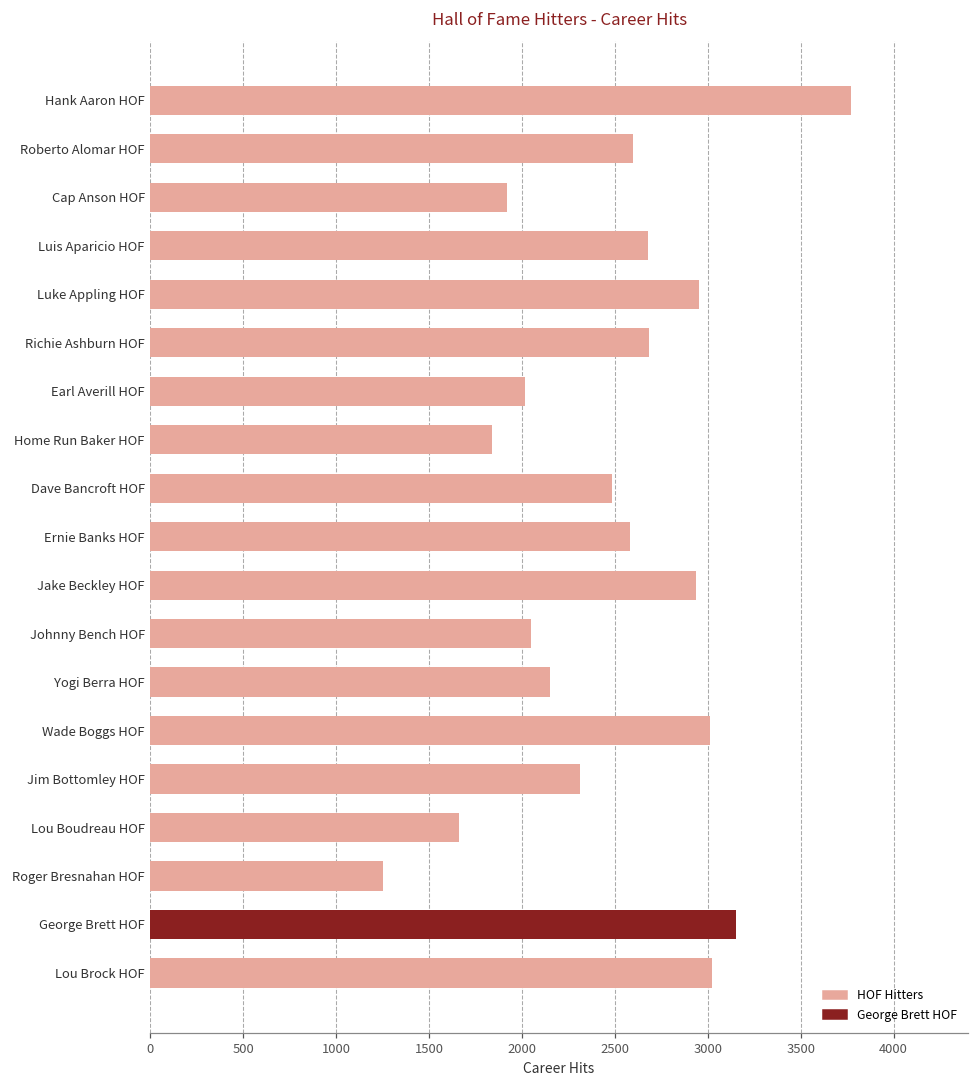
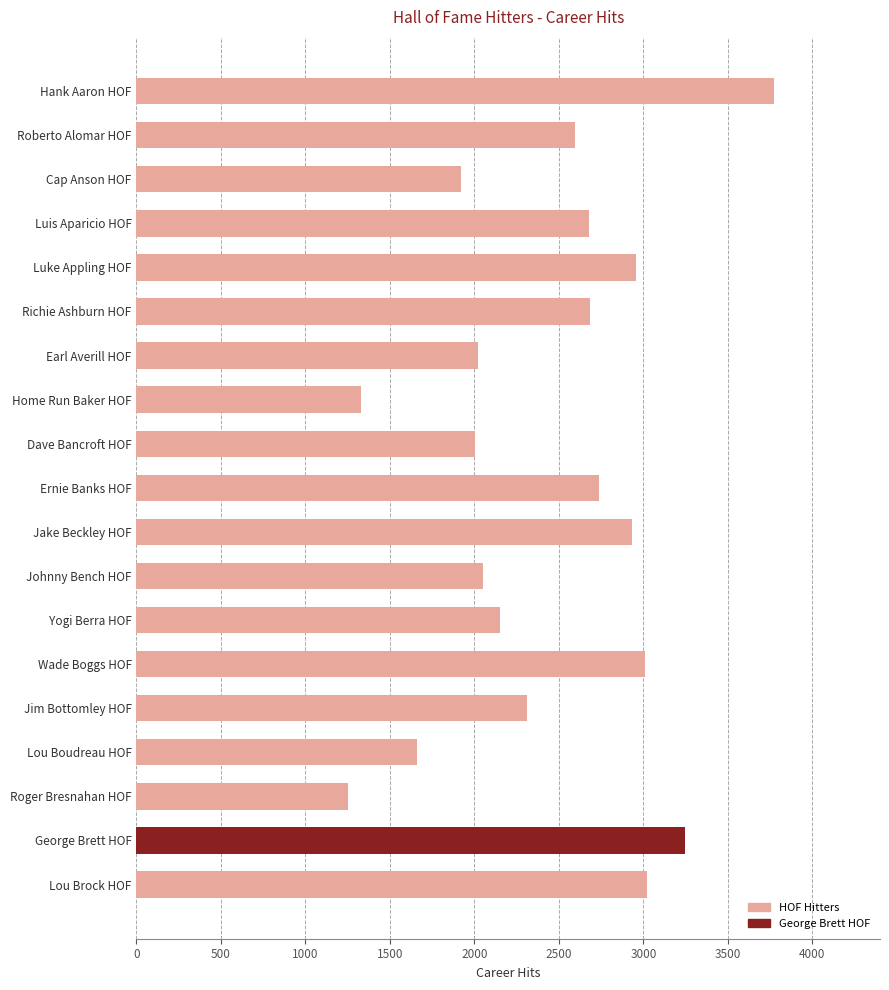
  {
    "Hank Aaron HOF": 3770,
    "Roberto Alomar HOF": 2600,
    "Cap Anson HOF": 1920,
    "Luis Aparicio HOF": 2680,
    "Luke Appling HOF": 2960,
    "Richie Ashburn HOF": 2680,
    "Earl Averill HOF": 2020,
-   "Home Run Baker HOF": 1840,
-   "Dave Bancroft HOF": 2480,
-   "Ernie Banks HOF": 2580,
+   "Home Run Baker HOF": 1330,
+   "Dave Bancroft HOF": 2000,
+   "Ernie Banks HOF": 2740,
    "Jake Beckley HOF": 2930,
    "Johnny Bench HOF": 2050,
    "Yogi Berra HOF": 2150,
    "Wade Boggs HOF": 3010,
    "Jim Bottomley HOF": 2310,
    "Lou Boudreau HOF": 1660,
    "Roger Bresnahan HOF": 1250,
-   "George Brett HOF": 3150,
+   "George Brett HOF": 3250,
    "Lou Brock HOF": 3020
  }
